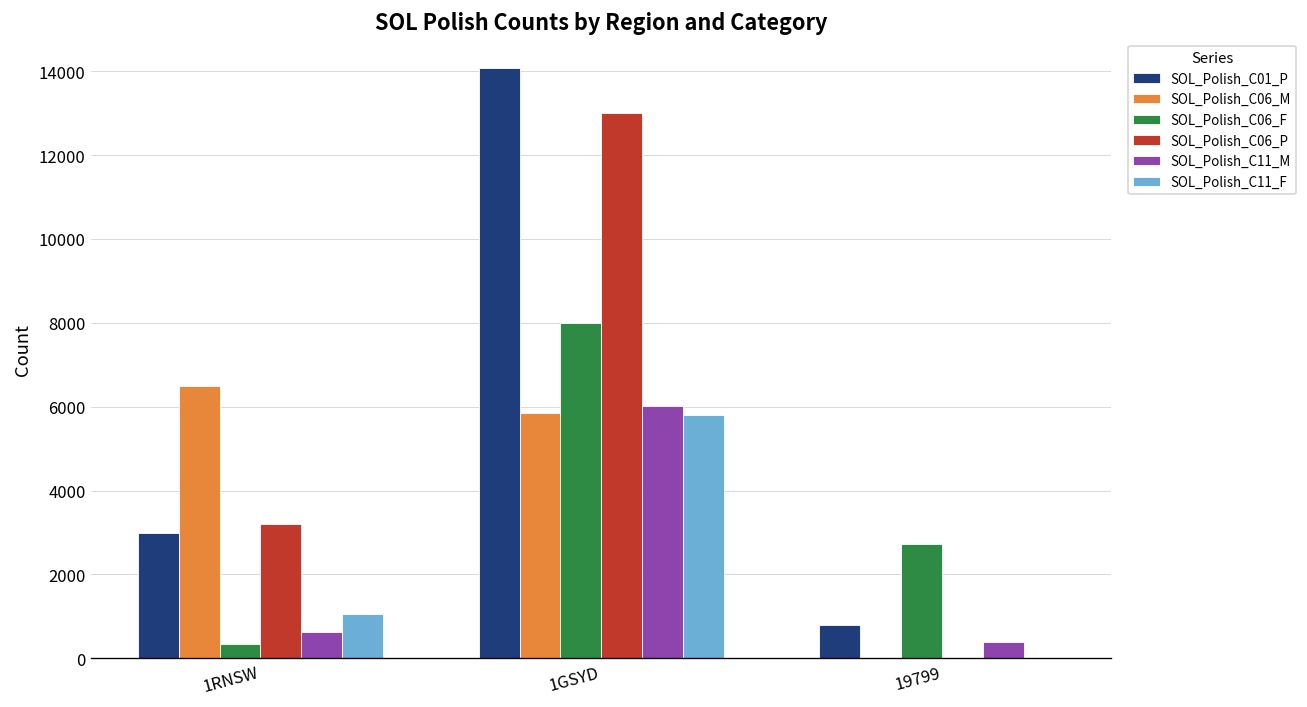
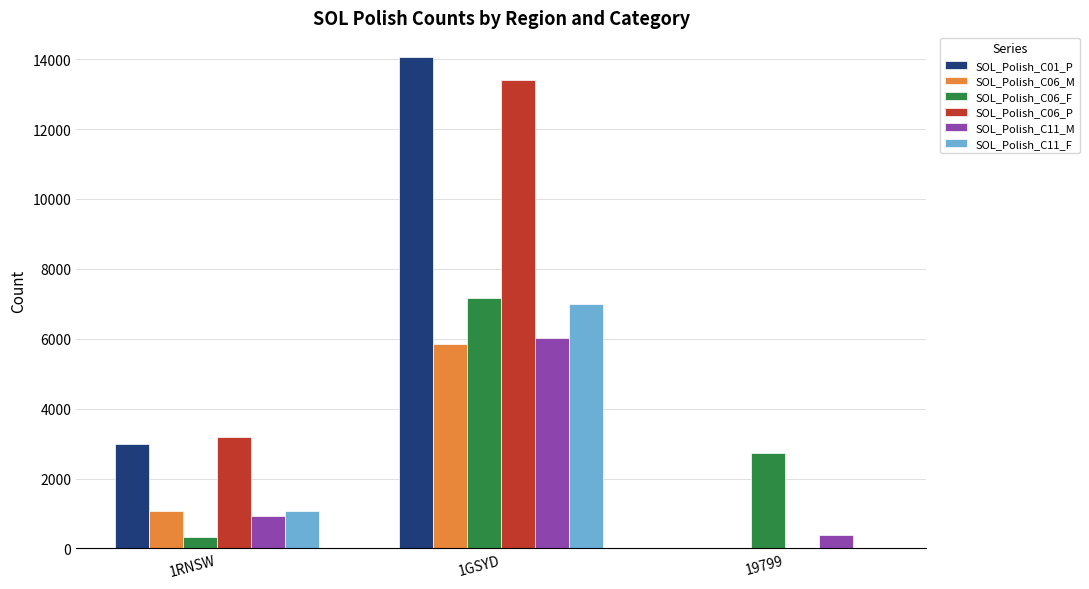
  {
    "SOL_Polish_C01_P": {
      "1RNSW": 3000,
      "1GSYD": 14100,
-     "19799": 800
+     "19799": 0
    },
    "SOL_Polish_C06_M": {
-     "1RNSW": 6500,
+     "1RNSW": 1100,
      "1GSYD": 5800,
      "19799": 0
    },
    "SOL_Polish_C06_F": {
      "1RNSW": 300,
-     "1GSYD": 8000,
+     "1GSYD": 7200,
      "19799": 2700
    },
    "SOL_Polish_C06_P": {
      "1RNSW": 3200,
-     "1GSYD": 13000,
+     "1GSYD": 13400,
      "19799": 0
    },
    "SOL_Polish_C11_M": {
-     "1RNSW": 600,
+     "1RNSW": 900,
      "1GSYD": 6000,
      "19799": 400
    },
    "SOL_Polish_C11_F": {
      "1RNSW": 1100,
-     "1GSYD": 5800
+     "1GSYD": 7000
    }
  }
